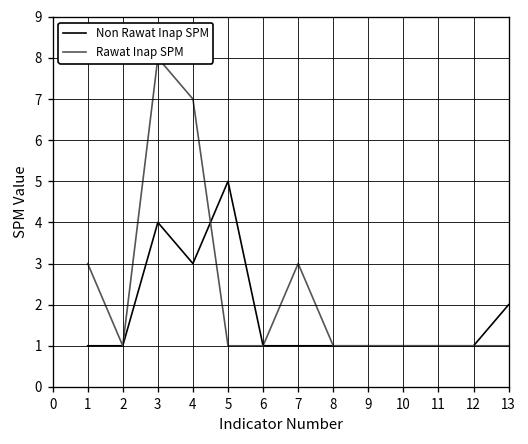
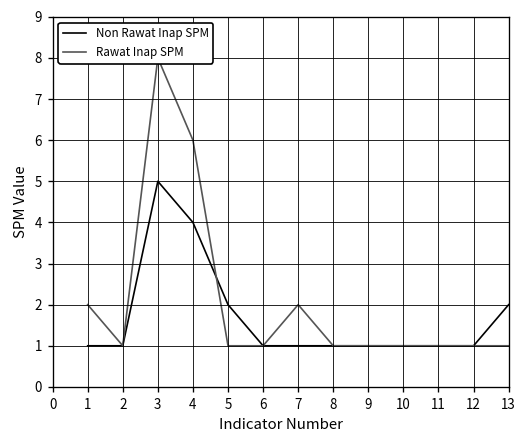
  {
    "Non Rawat Inap SPM": {
      "1": 1,
-     "3": 4,
-     "4": 3,
-     "5": 5,
+     "3": 5,
+     "4": 4,
+     "5": 2,
      "7": 1,
      "13": 2
    },
    "Rawat Inap SPM": {
-     "1": 3,
-     "4": 7,
+     "1": 2,
+     "4": 6,
      "5": 1,
-     "7": 3,
+     "7": 2,
      "13": 1
    }
  }
